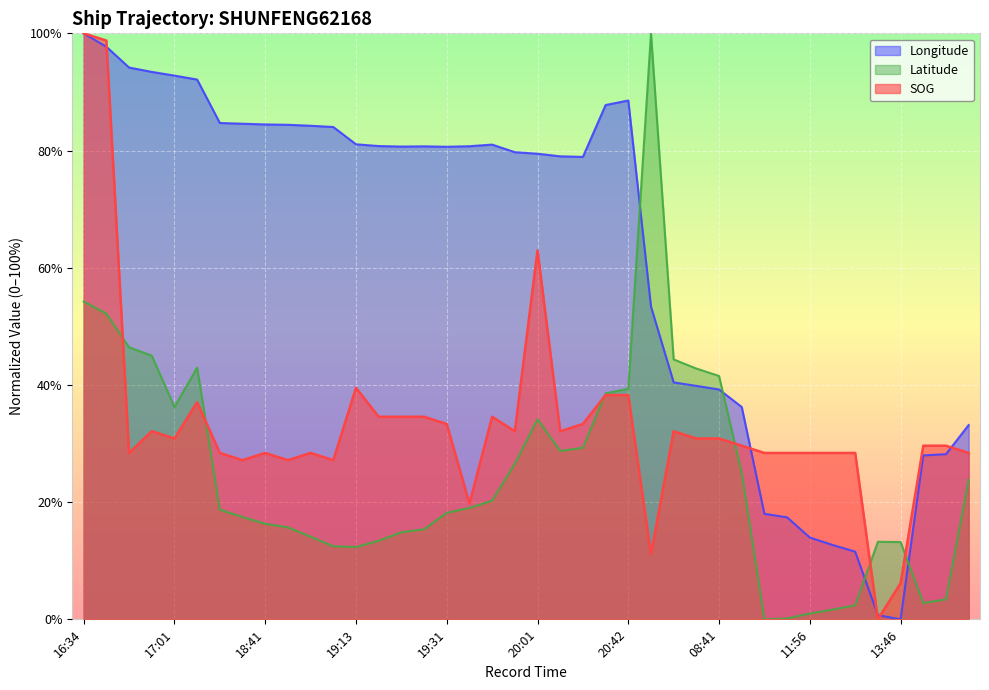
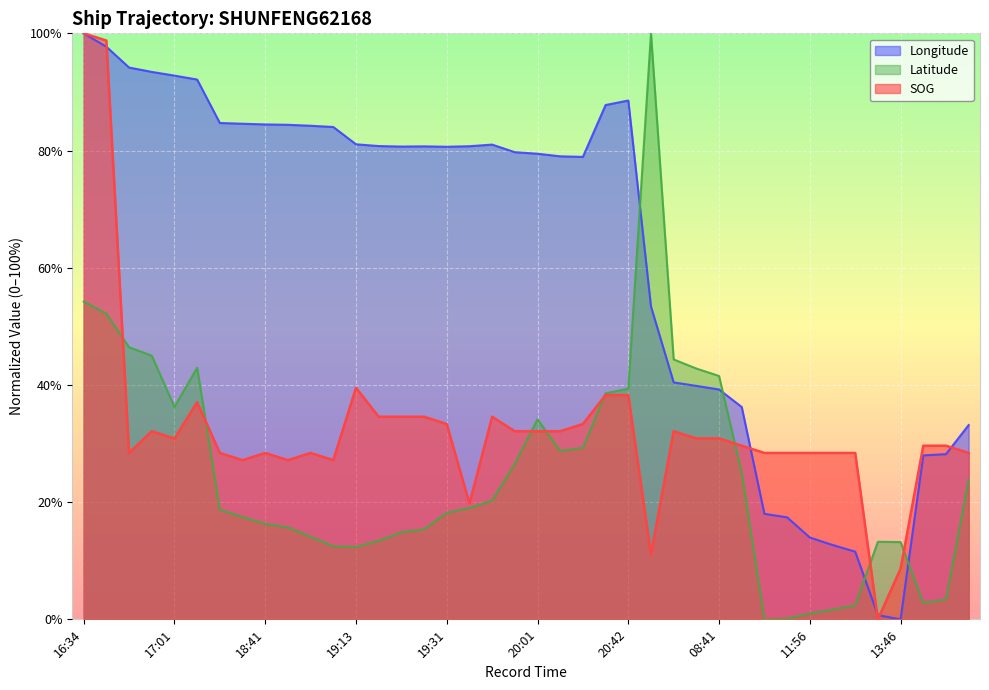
  {
    "Longitude": {
      "17:01": "93%",
      "18:41": "84%",
      "19:13": "81%",
      "19:31": "81%",
      "20:01": "79%",
      "20:42": "89%",
      "08:41": "39%",
      "11:56": "14%",
      "13:46": "0%"
    },
    "Latitude": {
      "16:34": "54%",
      "17:01": "36%",
      "18:41": "16%",
      "19:13": "12%",
      "19:31": "18%",
      "20:01": "34%",
      "20:42": "39%",
      "08:41": "42%",
      "11:56": "1%",
      "13:46": "13%"
    },
    "SOG": {
      "17:01": "31%",
      "18:41": "28%",
      "19:13": "40%",
      "19:31": "33%",
-     "20:01": "63%",
+     "20:01": "32%",
      "20:42": "38%",
      "08:41": "31%",
      "11:56": "28%",
-     "13:46": "6%"
+     "13:46": "9%"
    }
  }
